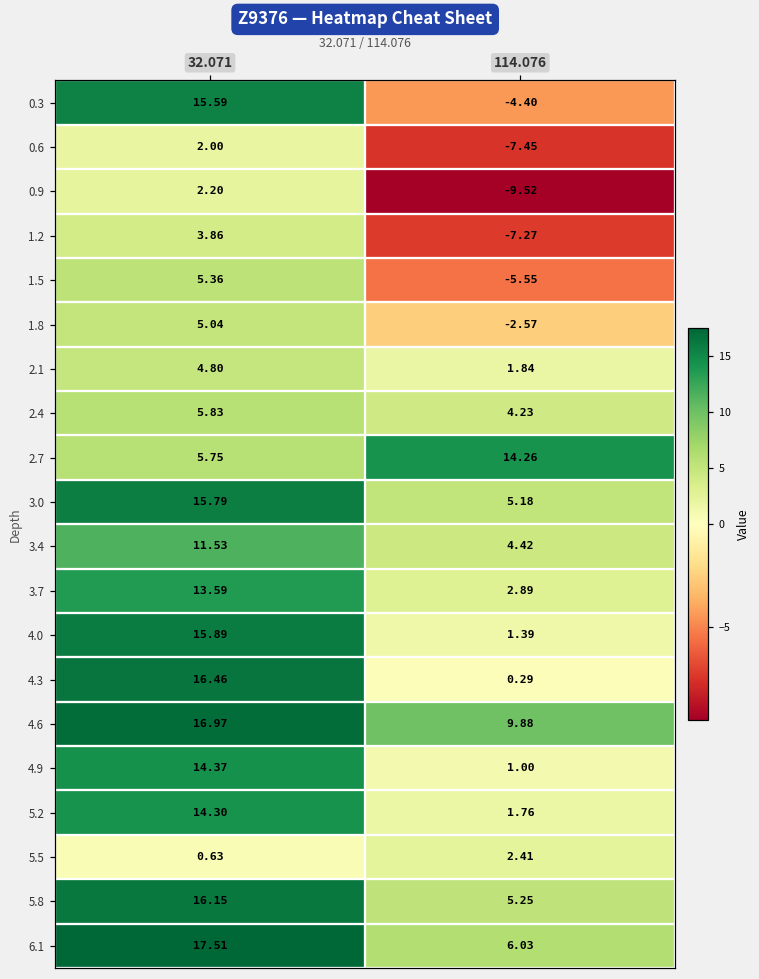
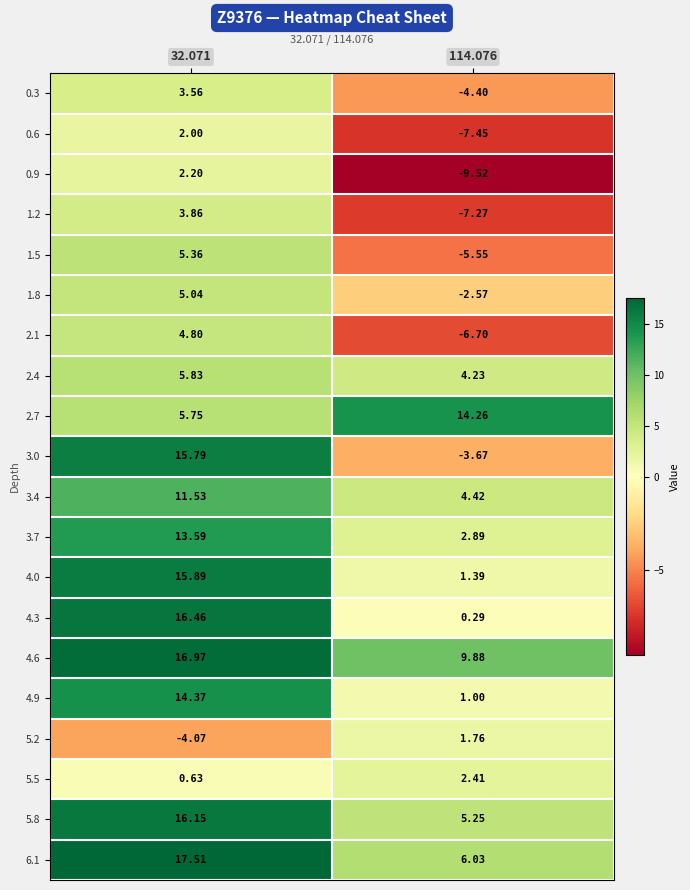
  {
    "0.3": {
-     "32.071": 15.59,
+     "32.071": 3.56,
      "114.076": -4.40
    },
    "0.6": {
      "32.071": 2.00,
      "114.076": -7.45
    },
    "0.9": {
      "32.071": 2.20,
      "114.076": -9.52
    },
    "1.2": {
      "32.071": 3.86,
      "114.076": -7.27
    },
    "1.5": {
      "32.071": 5.36,
      "114.076": -5.55
    },
    "1.8": {
      "32.071": 5.04,
      "114.076": -2.57
    },
    "2.1": {
      "32.071": 4.80,
-     "114.076": 1.84
+     "114.076": -6.70
    },
    "2.4": {
      "32.071": 5.83,
      "114.076": 4.23
    },
    "2.7": {
      "32.071": 5.75,
      "114.076": 14.26
    },
    "3.0": {
      "32.071": 15.79,
-     "114.076": 5.18
+     "114.076": -3.67
    },
    "3.4": {
      "32.071": 11.53,
      "114.076": 4.42
    },
    "3.7": {
      "32.071": 13.59,
      "114.076": 2.89
    },
    "4.0": {
      "32.071": 15.89,
      "114.076": 1.39
    },
    "4.3": {
      "32.071": 16.46,
      "114.076": 0.29
    },
    "4.6": {
      "32.071": 16.97,
      "114.076": 9.88
    },
    "4.9": {
      "32.071": 14.37,
      "114.076": 1.00
    },
    "5.2": {
-     "32.071": 14.30,
+     "32.071": -4.07,
      "114.076": 1.76
    },
    "5.5": {
      "32.071": 0.63,
      "114.076": 2.41
    },
    "5.8": {
      "32.071": 16.15,
      "114.076": 5.25
    },
    "6.1": {
      "32.071": 17.51,
      "114.076": 6.03
    }
  }
